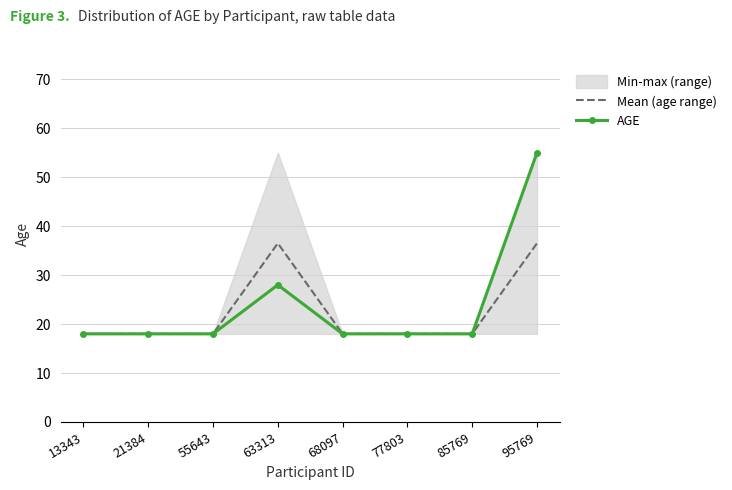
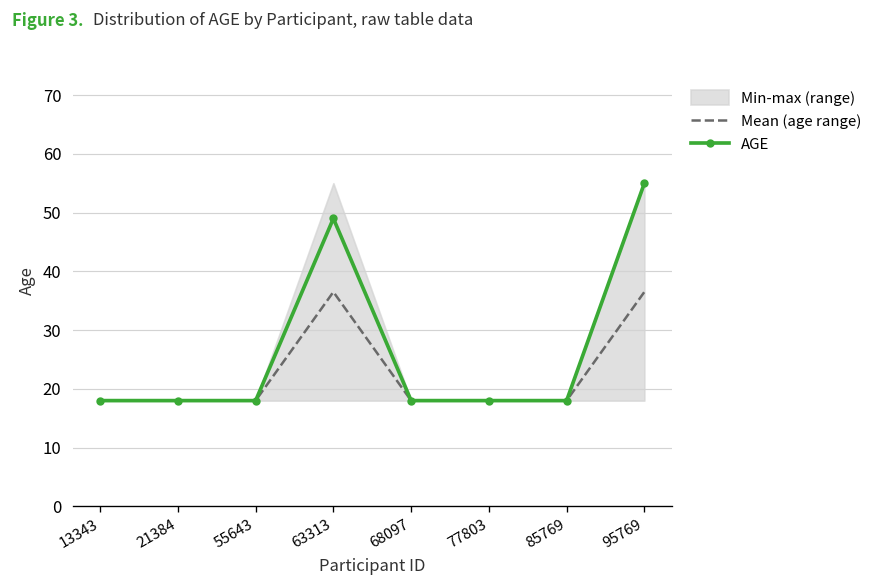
  {
    "Mean (age range)": {
      "63313": 37,
      "95769": 37
    },
    "Min-max (range)": {
      "63313": 55
    },
    "AGE": {
-     "63313": 28
+     "63313": 49
    }
  }
